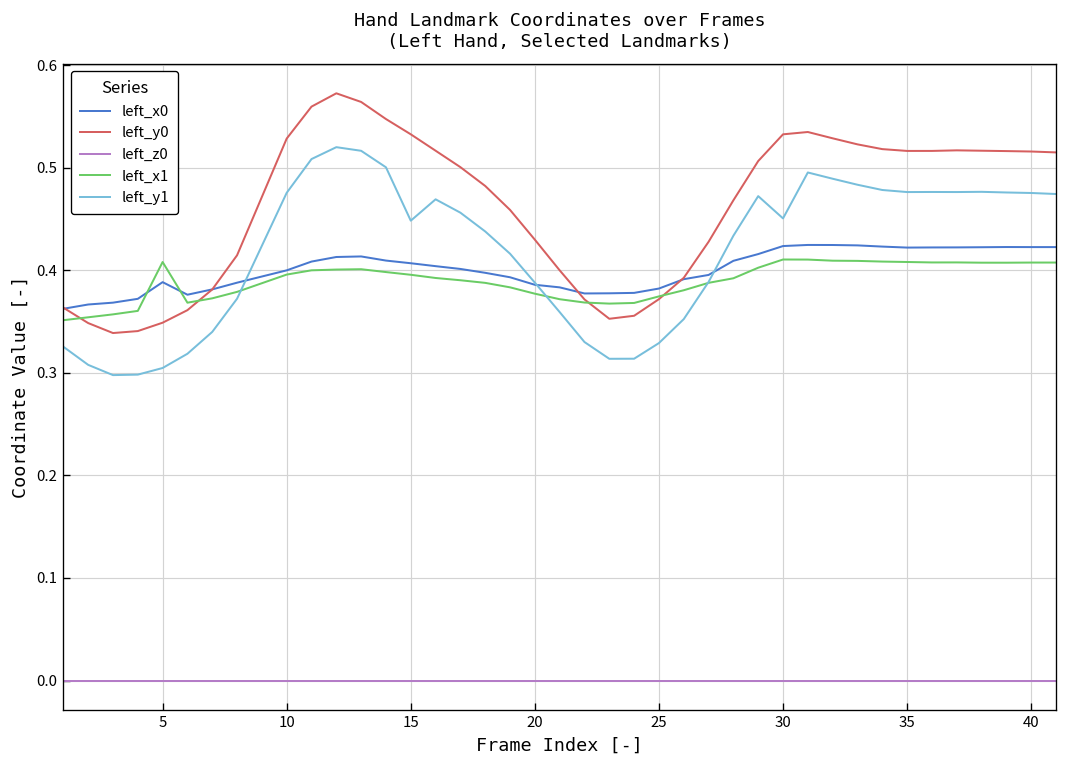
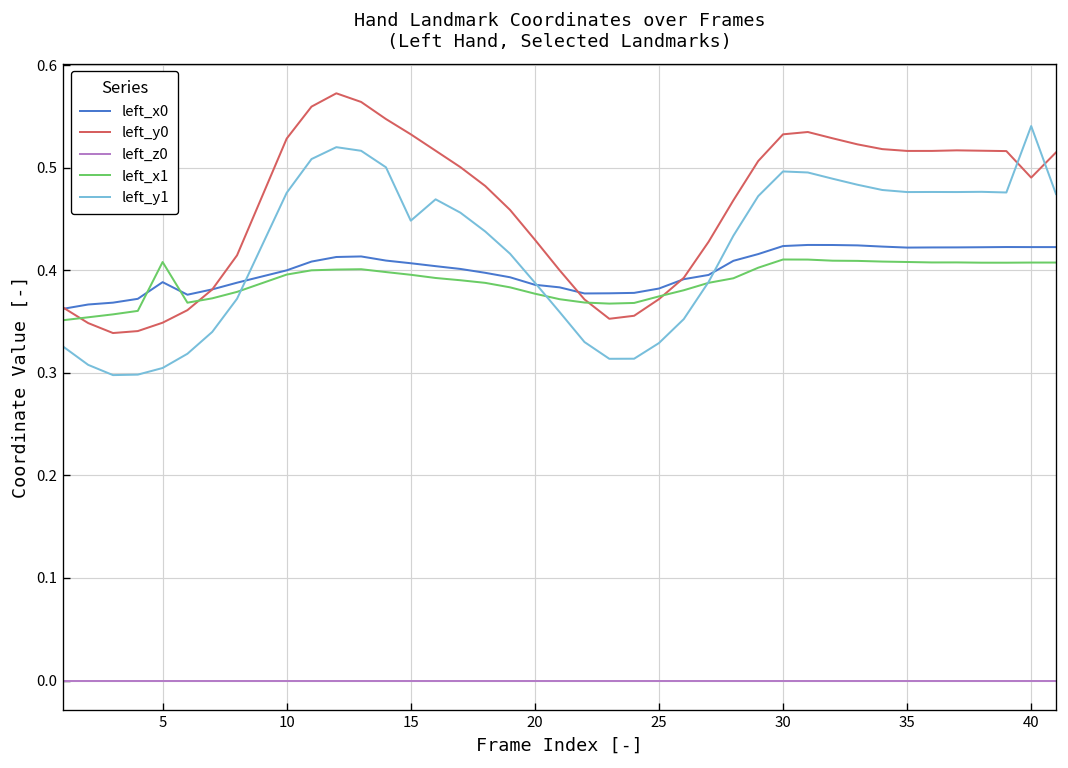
  {
    "left_x0": {
      "5": 0.39,
      "10": 0.40,
      "15": 0.41,
      "25": 0.38,
      "30": 0.42,
      "35": 0.42,
      "40": 0.42
    },
    "left_y0": {
      "5": 0.35,
      "10": 0.53,
      "15": 0.53,
      "20": 0.43,
      "30": 0.53,
      "35": 0.52,
-     "40": 0.52
+     "40": 0.49
    },
    "left_z0": {
      "5": 0.00,
      "10": 0.00,
      "15": 0.00,
      "20": 0.00,
      "25": 0.00,
      "30": 0.00,
      "35": 0.00,
      "40": 0.00
    },
    "left_x1": {
      "5": 0.41,
      "10": 0.40,
      "15": 0.40,
      "20": 0.38,
      "30": 0.41,
      "35": 0.41,
      "40": 0.41
    },
    "left_y1": {
      "5": 0.30,
      "10": 0.48,
      "15": 0.45,
      "25": 0.33,
-     "30": 0.45,
+     "30": 0.50,
      "35": 0.48,
-     "40": 0.48
+     "40": 0.54
    }
  }
